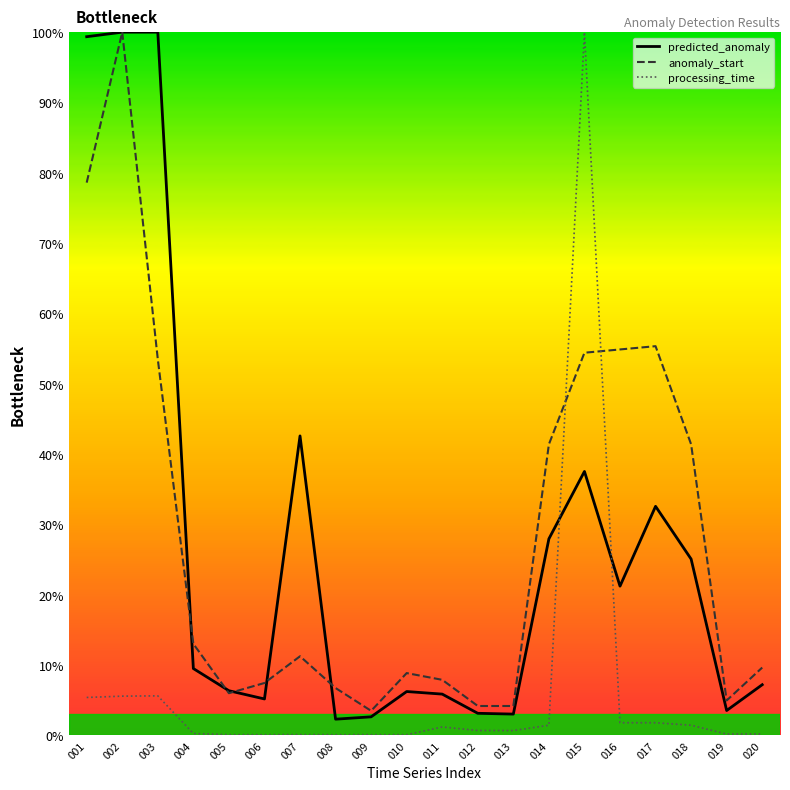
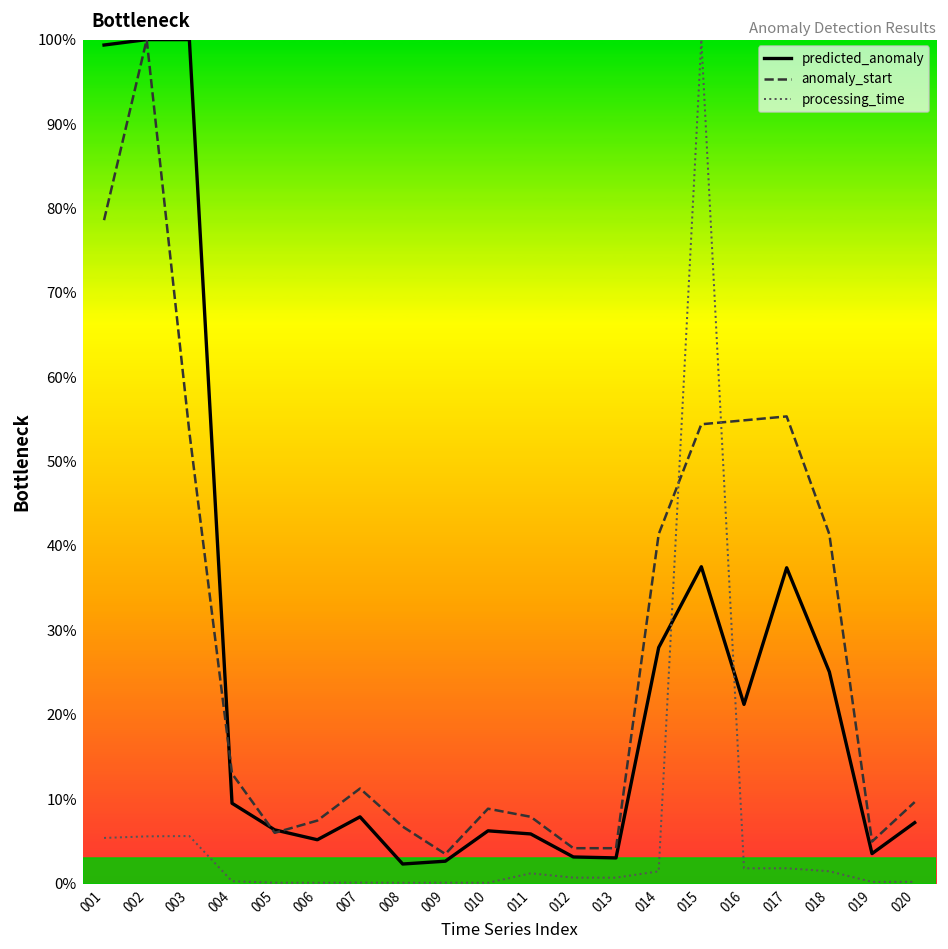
  {
    "predicted_anomaly": {
      "001": "99%",
      "003": "100%",
      "004": "10%",
      "006": "5%",
-     "007": "43%",
+     "007": "8%",
      "010": "6%",
      "011": "6%",
      "012": "3%",
      "013": "3%",
      "014": "28%",
      "015": "38%",
      "016": "21%",
-     "017": "33%",
+     "017": "37%",
      "018": "25%",
      "019": "4%",
      "020": "7%"
    }
  }
